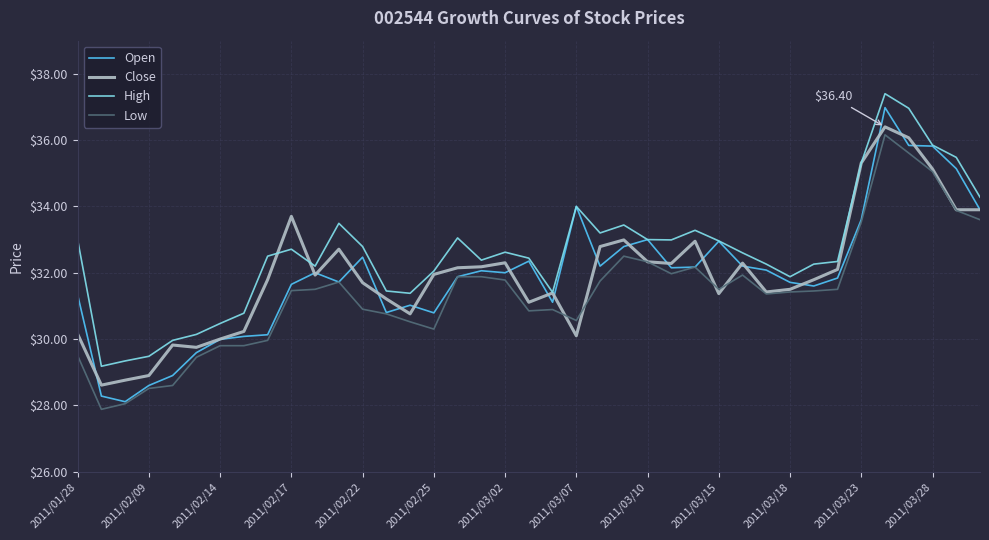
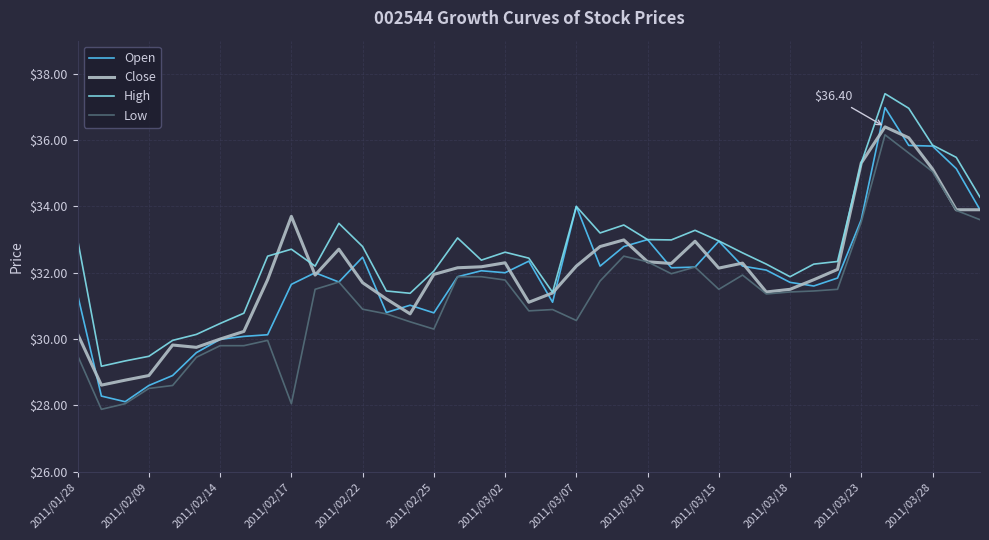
  {
    "Close": {
      "2011/01/28": "$30.2",
      "2011/02/09": "$28.9",
      "2011/02/17": "$33.7",
      "2011/02/22": "$31.7",
      "2011/02/25": "$32.0",
      "2011/03/02": "$32.3",
-     "2011/03/07": "$30.1",
-     "2011/03/15": "$31.4",
+     "2011/03/07": "$32.2",
+     "2011/03/15": "$32.1",
      "2011/03/18": "$31.5",
      "2011/03/28": "$35.1"
    },
    "Low": {
      "2011/01/28": "$29.5",
      "2011/02/09": "$28.5",
      "2011/02/14": "$29.8",
-     "2011/02/17": "$31.5",
+     "2011/02/17": "$28.1",
      "2011/02/22": "$30.9",
      "2011/02/25": "$30.3",
      "2011/03/02": "$31.8",
      "2011/03/07": "$30.6",
      "2011/03/15": "$31.5",
      "2011/03/18": "$31.4",
      "2011/03/28": "$35.1"
    }
  }
